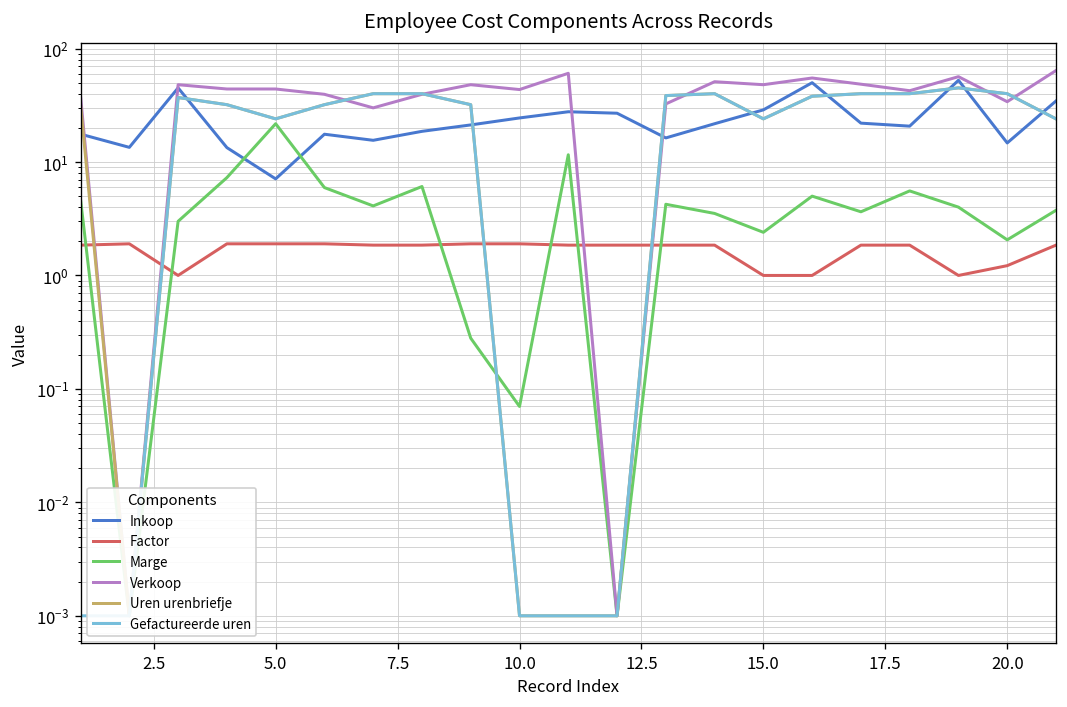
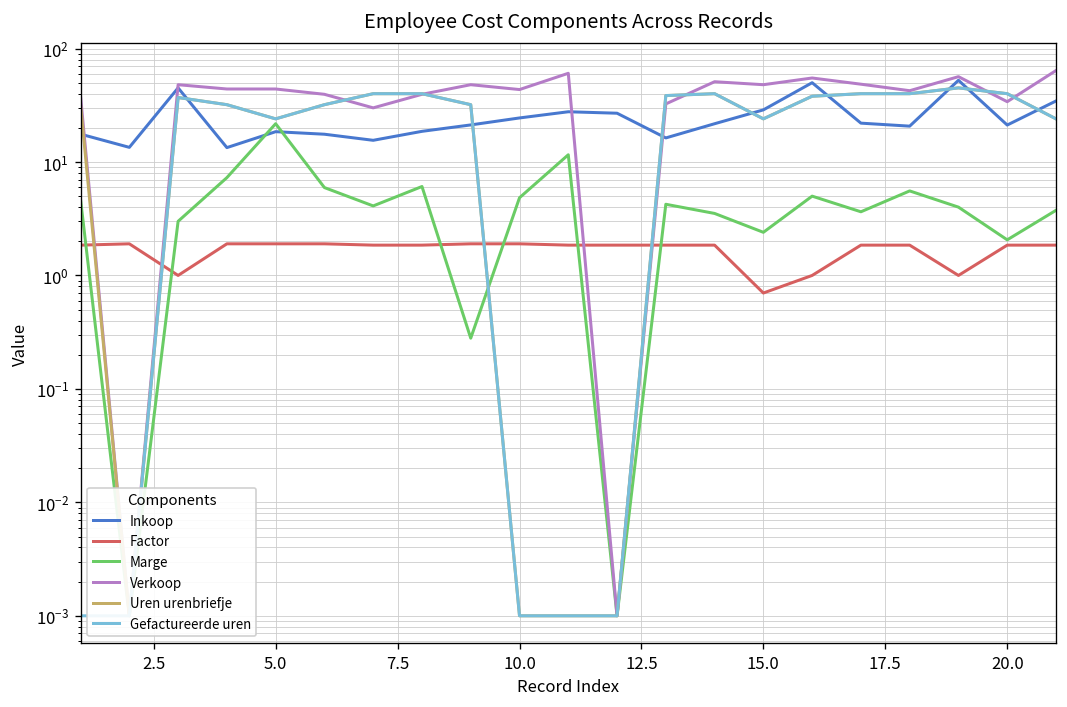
  {
    "Inkoop": {
-     "5.0": 7,
+     "5.0": 19,
      "10.0": 24,
      "15.0": 29,
-     "20.0": 15
+     "20.0": 21
    },
    "Factor": {
      "5.0": 1.9,
      "10.0": 1.9,
-     "15.0": 1.0,
-     "20.0": 1.2
+     "15.0": 0.7,
+     "20.0": 1.9
    },
    "Marge": {
      "5.0": 22,
-     "10.0": 0.07,
+     "10.0": 5,
      "15.0": 2.4,
      "20.0": 2.1
    },
    "Verkoop": {
      "5.0": 40,
      "10.0": 40,
      "15.0": 50,
      "20.0": 34
    }
  }
